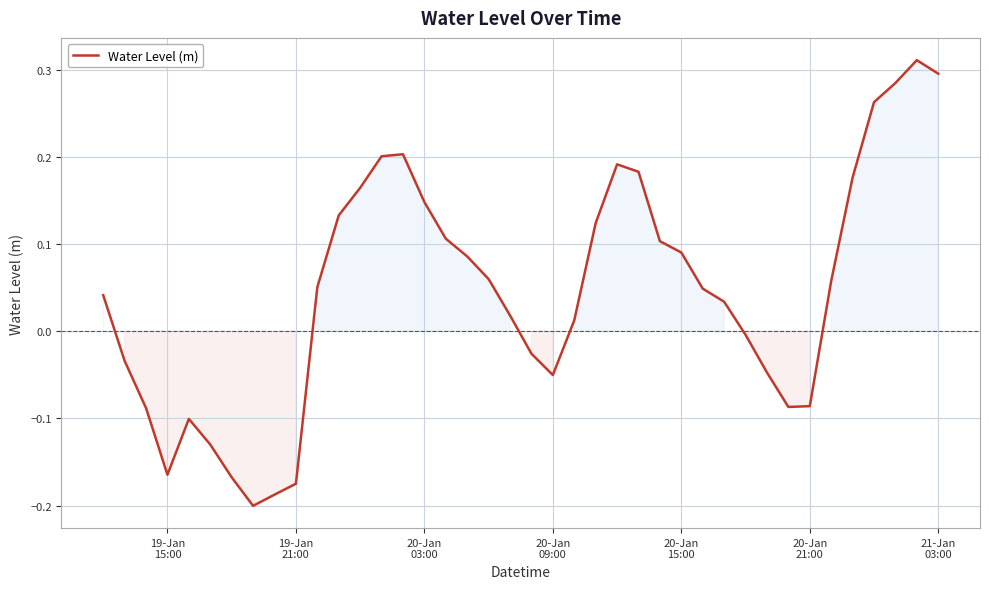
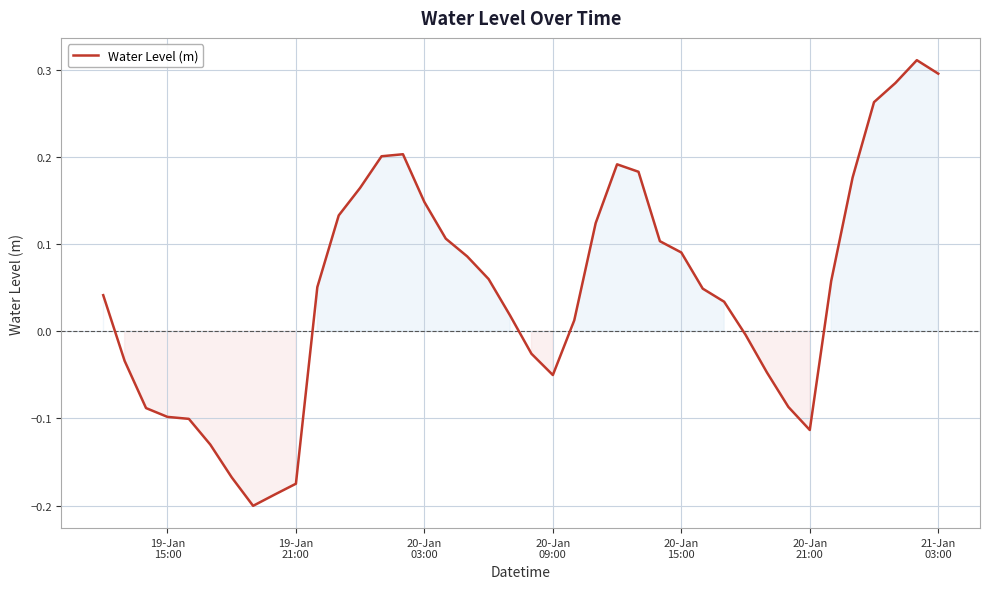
  {
-   "19-Jan 15:00": -0.16,
+   "19-Jan 15:00": -0.10,
    "19-Jan 21:00": -0.17,
    "20-Jan 03:00": 0.15,
    "20-Jan 09:00": -0.05,
    "20-Jan 15:00": 0.09,
-   "20-Jan 21:00": -0.09,
+   "20-Jan 21:00": -0.11,
    "21-Jan 03:00": 0.30
  }
